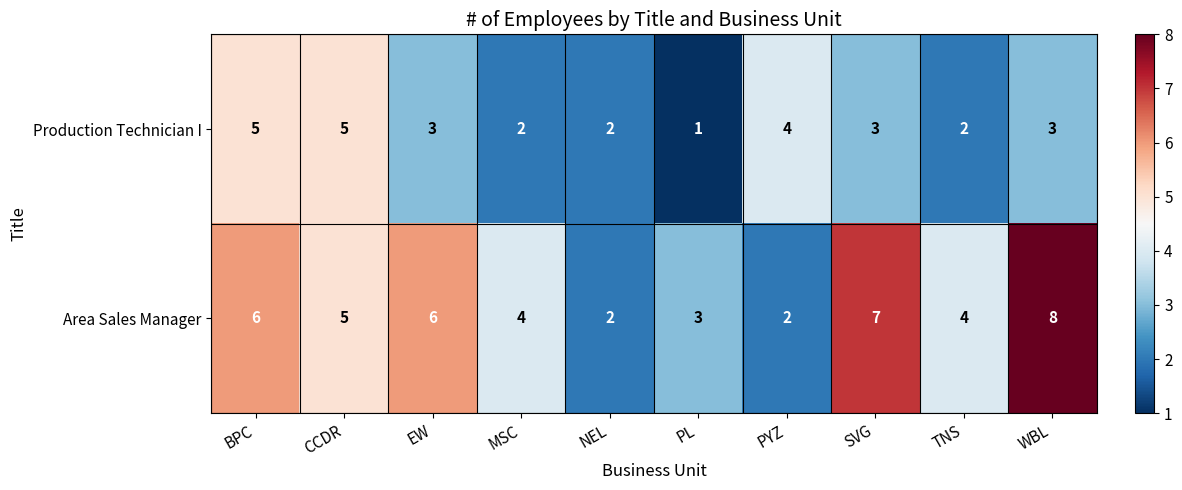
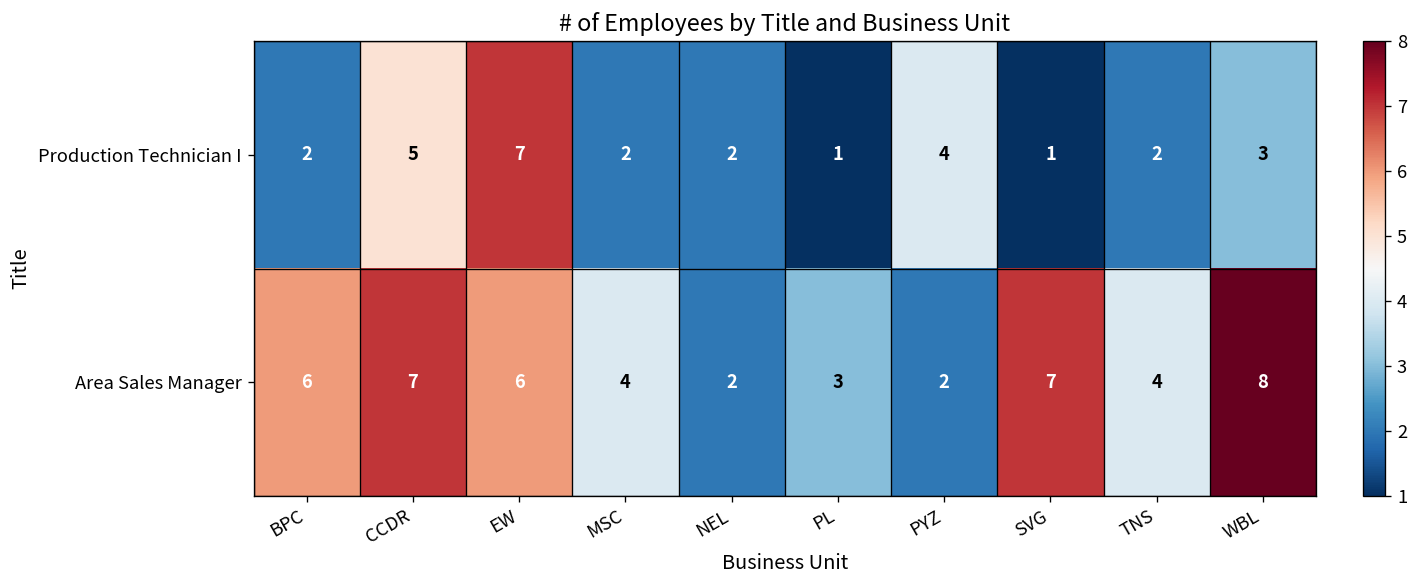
  {
    "Production Technician I": {
-     "BPC": 5,
+     "BPC": 2,
      "CCDR": 5,
-     "EW": 3,
+     "EW": 7,
      "MSC": 2,
      "NEL": 2,
      "PL": 1,
      "PYZ": 4,
-     "SVG": 3,
+     "SVG": 1,
      "TNS": 2,
      "WBL": 3
    },
    "Area Sales Manager": {
      "BPC": 6,
-     "CCDR": 5,
+     "CCDR": 7,
      "EW": 6,
      "MSC": 4,
      "NEL": 2,
      "PL": 3,
      "PYZ": 2,
      "SVG": 7,
      "TNS": 4,
      "WBL": 8
    }
  }
